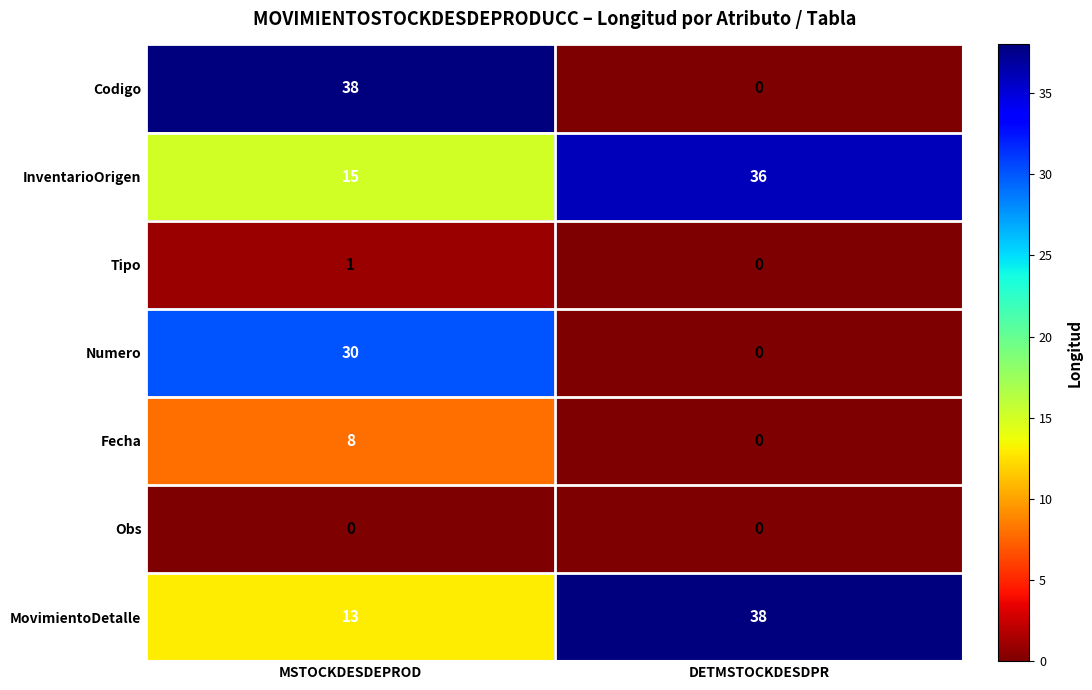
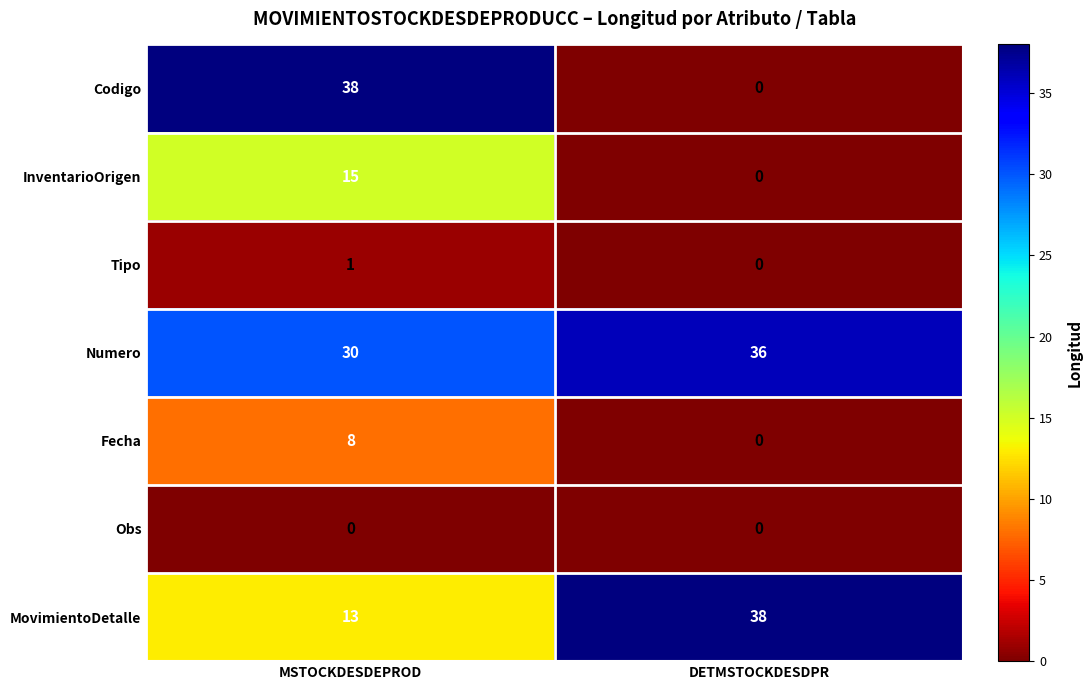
  {
    "Codigo": {
      "MSTOCKDESDEPROD": 38,
      "DETMSTOCKDESDPR": 0
    },
    "InventarioOrigen": {
      "MSTOCKDESDEPROD": 15,
-     "DETMSTOCKDESDPR": 36
+     "DETMSTOCKDESDPR": 0
    },
    "Tipo": {
      "MSTOCKDESDEPROD": 1,
      "DETMSTOCKDESDPR": 0
    },
    "Numero": {
      "MSTOCKDESDEPROD": 30,
-     "DETMSTOCKDESDPR": 0
+     "DETMSTOCKDESDPR": 36
    },
    "Fecha": {
      "MSTOCKDESDEPROD": 8,
      "DETMSTOCKDESDPR": 0
    },
    "Obs": {
      "MSTOCKDESDEPROD": 0,
      "DETMSTOCKDESDPR": 0
    },
    "MovimientoDetalle": {
      "MSTOCKDESDEPROD": 13,
      "DETMSTOCKDESDPR": 38
    }
  }
